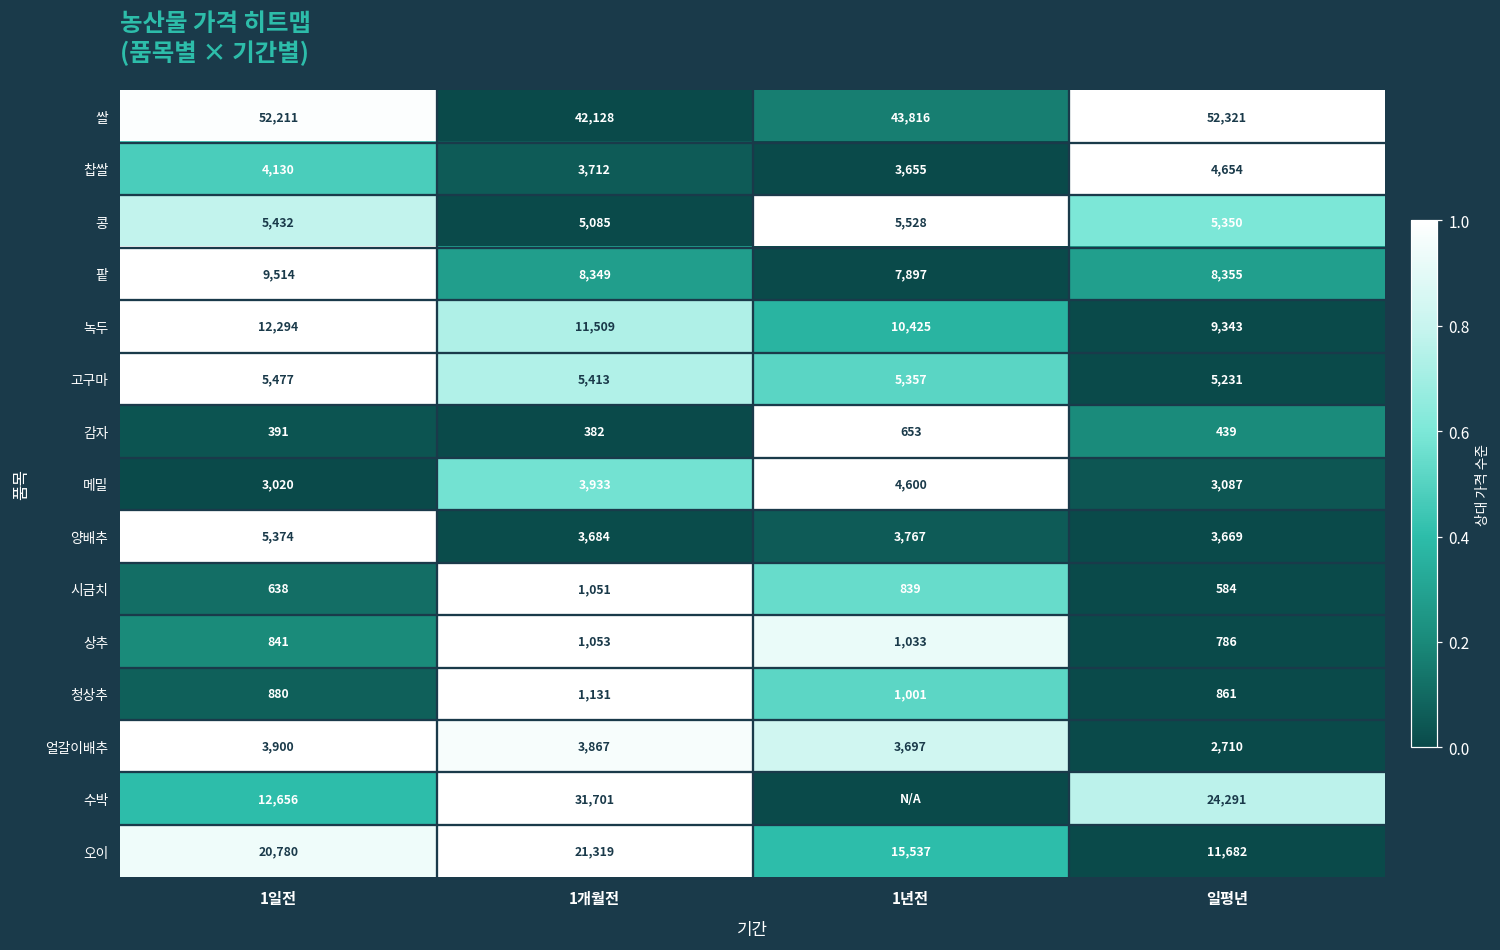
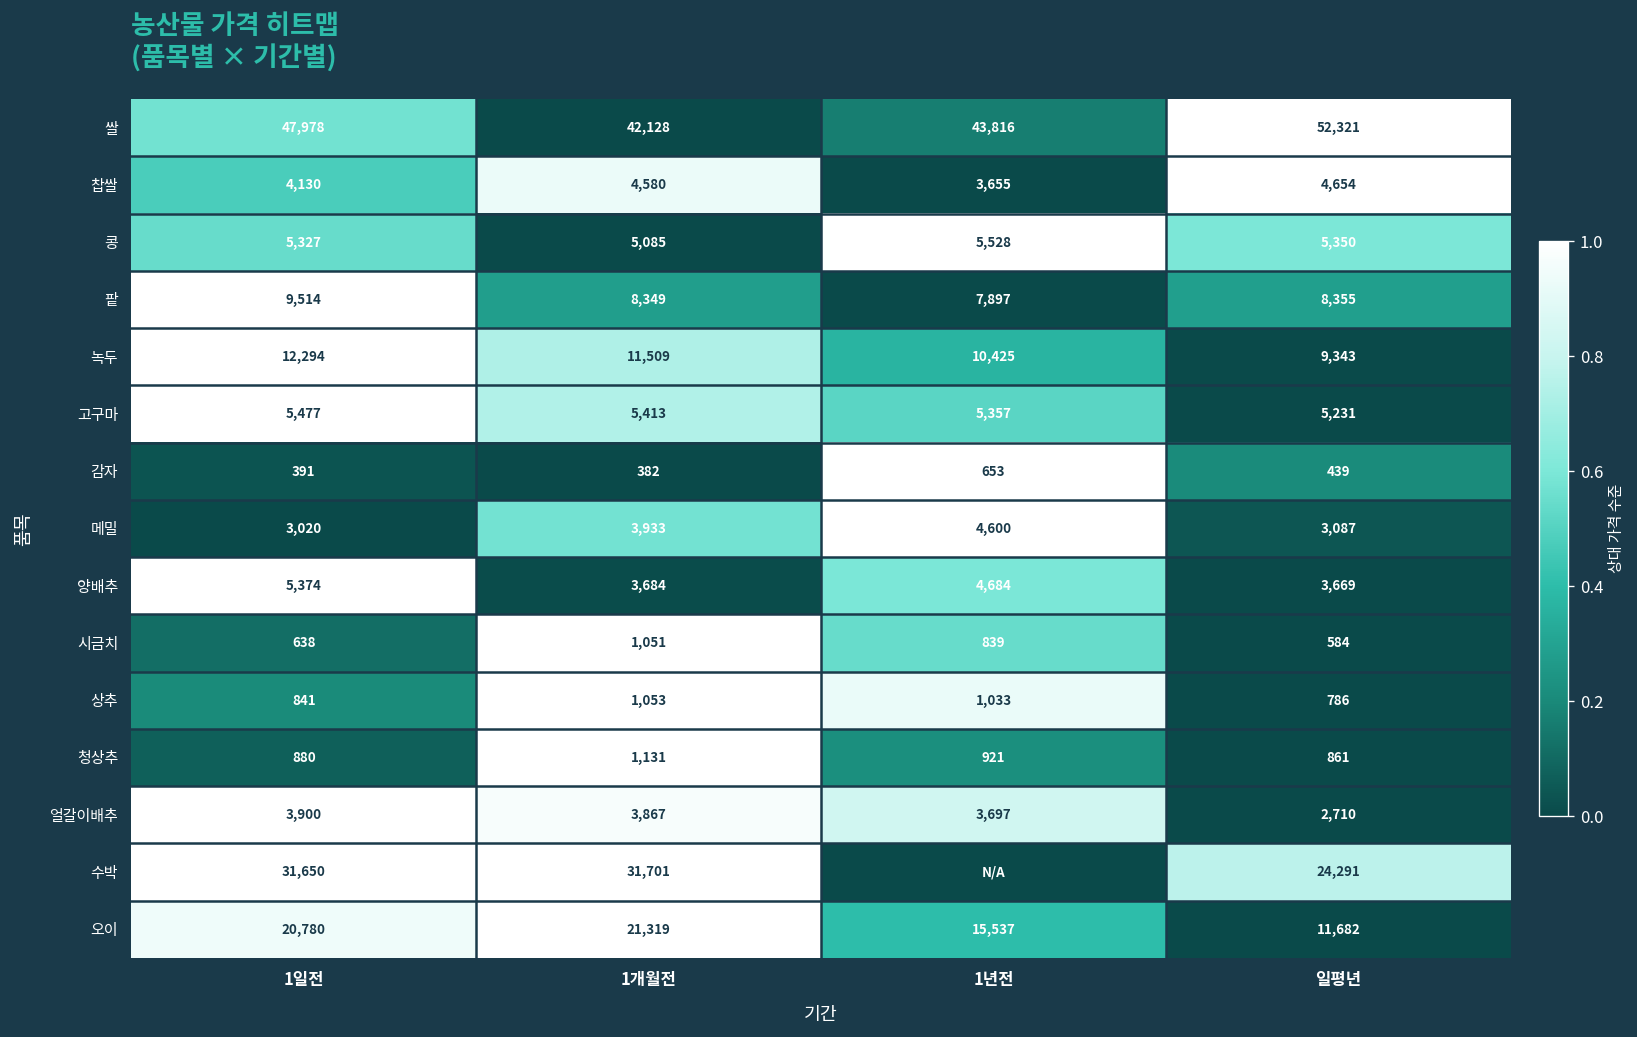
  {
    "쌀": {
-     "1일전": "52,211",
+     "1일전": "47,978",
      "1개월전": "42,128",
      "1년전": "43,816",
      "일평년": "52,321"
    },
    "찹쌀": {
      "1일전": "4,130",
-     "1개월전": "3,712",
+     "1개월전": "4,580",
      "1년전": "3,655",
      "일평년": "4,654"
    },
    "콩": {
-     "1일전": "5,432",
+     "1일전": "5,327",
      "1개월전": "5,085",
      "1년전": "5,528",
      "일평년": "5,350"
    },
    "팥": {
      "1일전": "9,514",
      "1개월전": "8,349",
      "1년전": "7,897",
      "일평년": "8,355"
    },
    "녹두": {
      "1일전": "12,294",
      "1개월전": "11,509",
      "1년전": "10,425",
      "일평년": "9,343"
    },
    "고구마": {
      "1일전": "5,477",
      "1개월전": "5,413",
      "1년전": "5,357",
      "일평년": "5,231"
    },
    "감자": {
      "1일전": "391",
      "1개월전": "382",
      "1년전": "653",
      "일평년": "439"
    },
    "메밀": {
      "1일전": "3,020",
      "1개월전": "3,933",
      "1년전": "4,600",
      "일평년": "3,087"
    },
    "양배추": {
      "1일전": "5,374",
      "1개월전": "3,684",
-     "1년전": "3,767",
+     "1년전": "4,684",
      "일평년": "3,669"
    },
    "시금치": {
      "1일전": "638",
      "1개월전": "1,051",
      "1년전": "839",
      "일평년": "584"
    },
    "상추": {
      "1일전": "841",
      "1개월전": "1,053",
      "1년전": "1,033",
      "일평년": "786"
    },
    "청상추": {
      "1일전": "880",
      "1개월전": "1,131",
-     "1년전": "1,001",
+     "1년전": "921",
      "일평년": "861"
    },
    "얼갈이배추": {
      "1일전": "3,900",
      "1개월전": "3,867",
      "1년전": "3,697",
      "일평년": "2,710"
    },
    "수박": {
-     "1일전": "12,656",
+     "1일전": "31,650",
      "1개월전": "31,701",
      "일평년": "24,291"
    },
    "오이": {
      "1일전": "20,780",
      "1개월전": "21,319",
      "1년전": "15,537",
      "일평년": "11,682"
    }
  }
